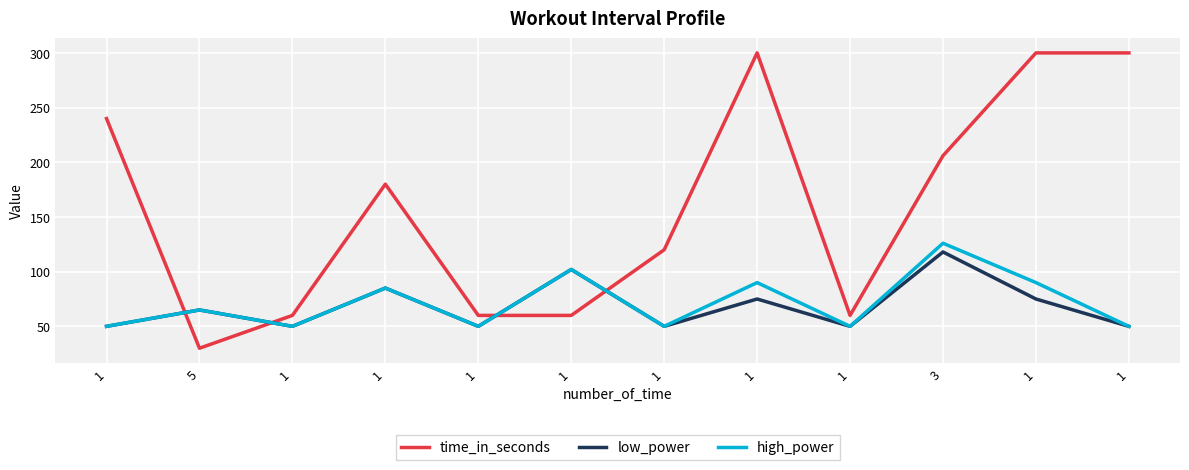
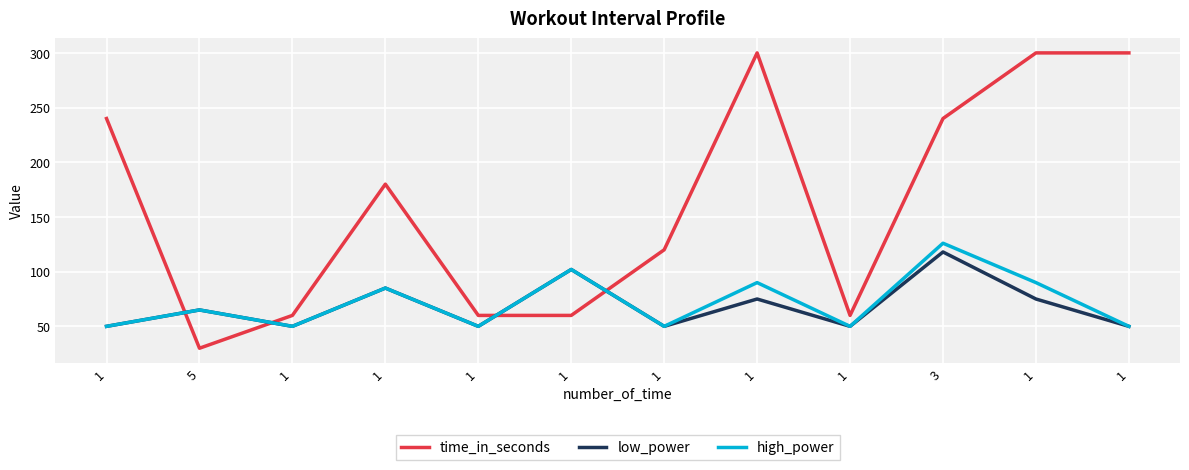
  {
    "time_in_seconds": {
      "5": 30,
-     "3": 206
+     "3": 240
    },
    "low_power": {
      "3": 118
    },
    "high_power": {
      "3": 126
    }
  }
